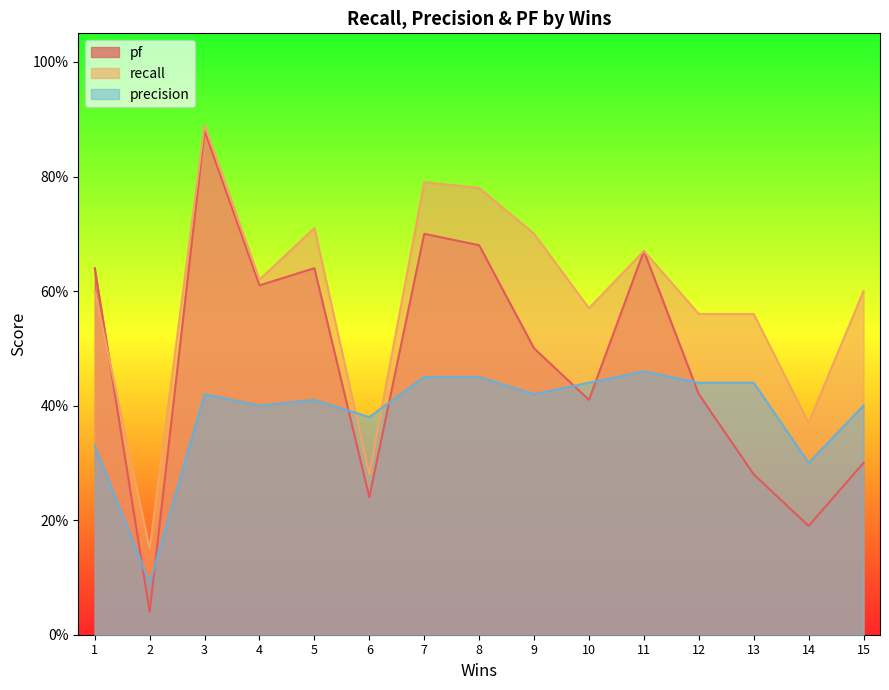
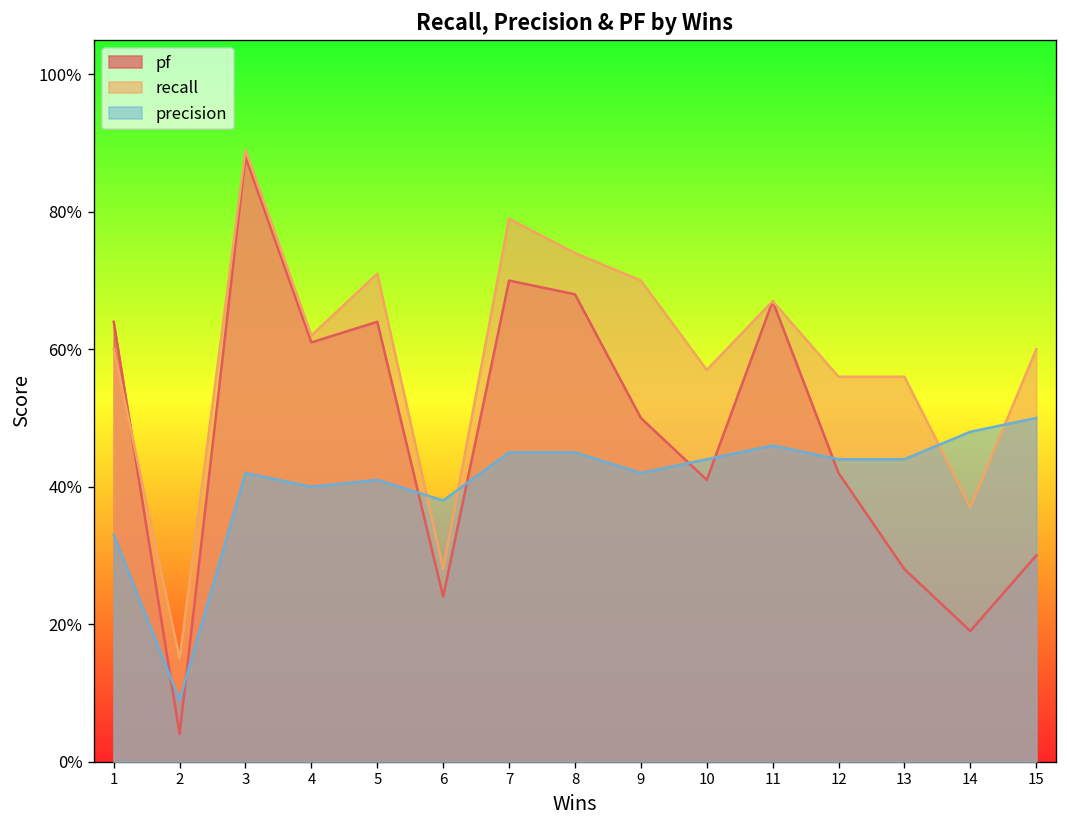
  {
    "pf": {
      "1": "64%",
      "2": "4%",
      "3": "88%",
      "4": "61%",
      "5": "64%",
      "6": "24%",
      "7": "70%",
      "8": "68%",
      "9": "50%",
      "10": "41%",
      "12": "42%",
      "13": "28%",
      "14": "19%",
      "15": "30%"
    },
    "recall": {
      "1": "60%",
      "2": "15%",
      "3": "89%",
      "4": "62%",
      "5": "71%",
      "6": "28%",
      "7": "79%",
-     "8": "78%",
+     "8": "74%",
      "9": "70%",
      "10": "57%",
      "12": "56%",
      "13": "56%",
      "14": "37%",
      "15": "60%"
    },
    "precision": {
      "1": "33%",
      "2": "9%",
      "3": "42%",
      "4": "40%",
      "5": "41%",
      "6": "38%",
      "7": "45%",
      "8": "45%",
      "9": "42%",
      "10": "44%",
      "11": "46%",
      "12": "44%",
      "13": "44%",
-     "14": "30%",
-     "15": "40%"
+     "14": "48%",
+     "15": "50%"
    }
  }
